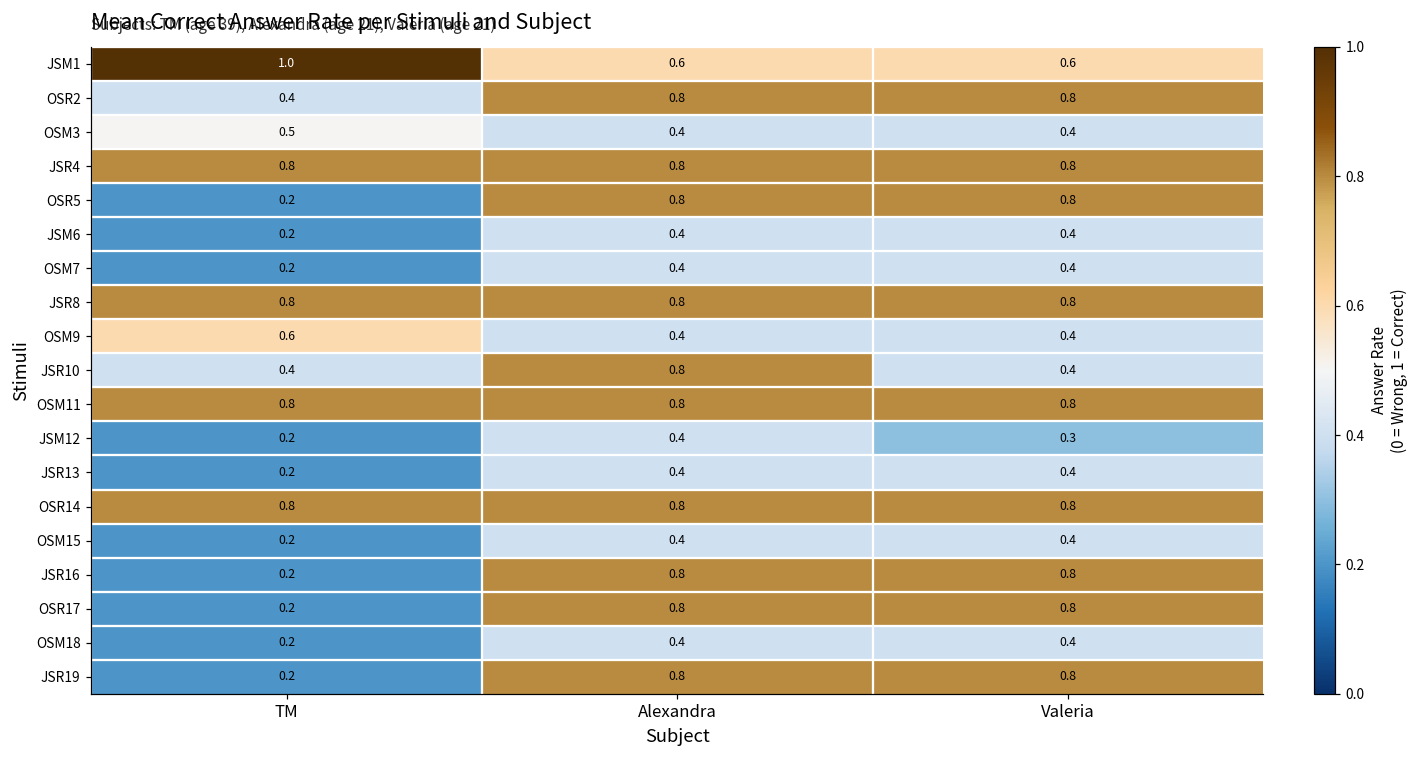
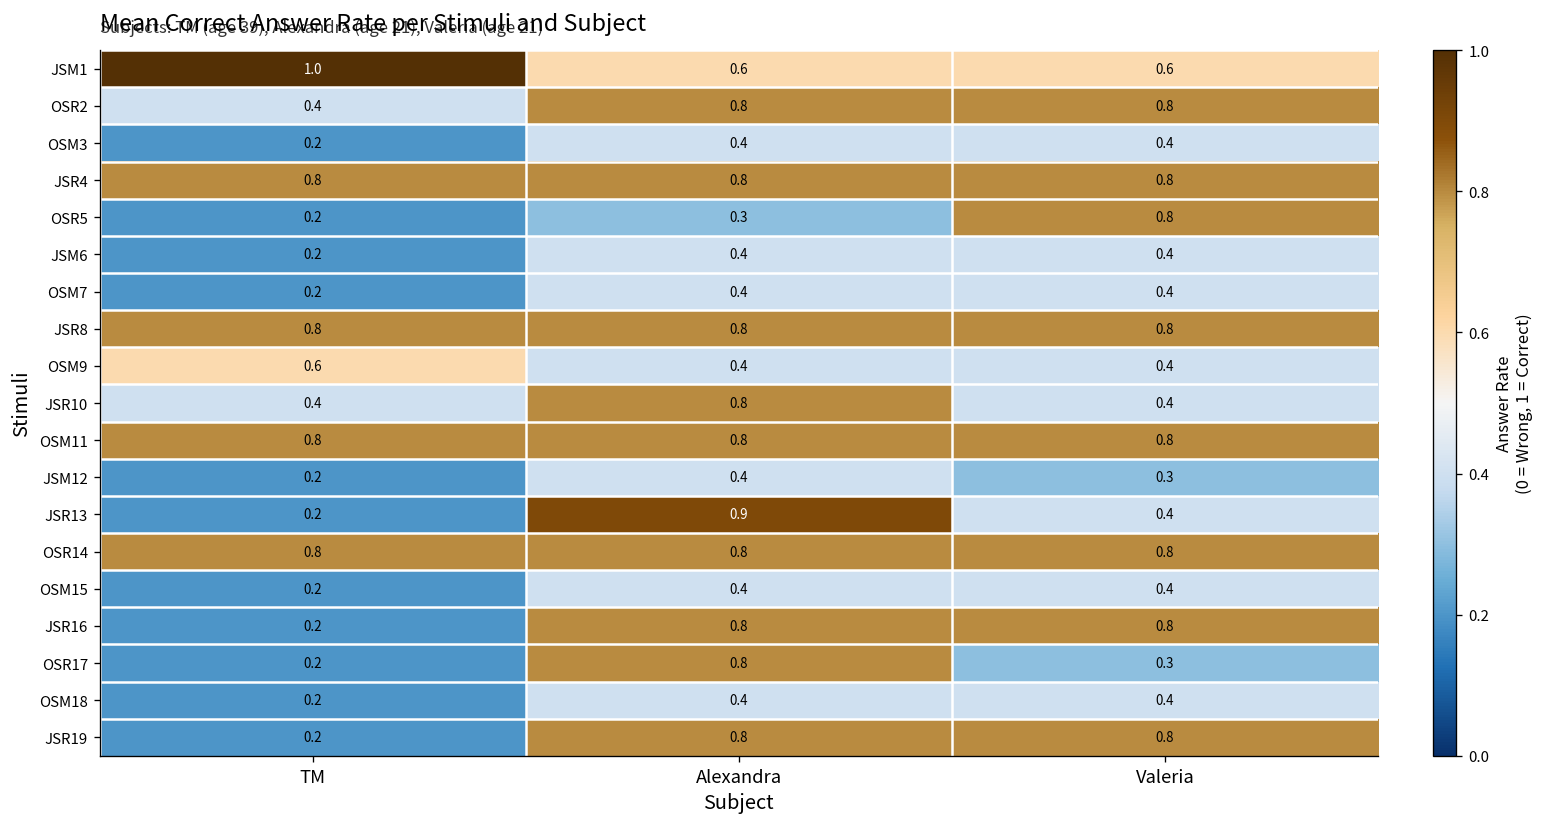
  {
    "JSM1": {
      "TM": 1.0,
      "Alexandra": 0.6,
      "Valeria": 0.6
    },
    "OSR2": {
      "TM": 0.4,
      "Alexandra": 0.8,
      "Valeria": 0.8
    },
    "OSM3": {
-     "TM": 0.5,
+     "TM": 0.2,
      "Alexandra": 0.4,
      "Valeria": 0.4
    },
    "JSR4": {
      "TM": 0.8,
      "Alexandra": 0.8,
      "Valeria": 0.8
    },
    "OSR5": {
      "TM": 0.2,
-     "Alexandra": 0.8,
+     "Alexandra": 0.3,
      "Valeria": 0.8
    },
    "JSM6": {
      "TM": 0.2,
      "Alexandra": 0.4,
      "Valeria": 0.4
    },
    "OSM7": {
      "TM": 0.2,
      "Alexandra": 0.4,
      "Valeria": 0.4
    },
    "JSR8": {
      "TM": 0.8,
      "Alexandra": 0.8,
      "Valeria": 0.8
    },
    "OSM9": {
      "TM": 0.6,
      "Alexandra": 0.4,
      "Valeria": 0.4
    },
    "JSR10": {
      "TM": 0.4,
      "Alexandra": 0.8,
      "Valeria": 0.4
    },
    "OSM11": {
      "TM": 0.8,
      "Alexandra": 0.8,
      "Valeria": 0.8
    },
    "JSM12": {
      "TM": 0.2,
      "Alexandra": 0.4,
      "Valeria": 0.3
    },
    "JSR13": {
      "TM": 0.2,
-     "Alexandra": 0.4,
+     "Alexandra": 0.9,
      "Valeria": 0.4
    },
    "OSR14": {
      "TM": 0.8,
      "Alexandra": 0.8,
      "Valeria": 0.8
    },
    "OSM15": {
      "TM": 0.2,
      "Alexandra": 0.4,
      "Valeria": 0.4
    },
    "JSR16": {
      "TM": 0.2,
      "Alexandra": 0.8,
      "Valeria": 0.8
    },
    "OSR17": {
      "TM": 0.2,
      "Alexandra": 0.8,
-     "Valeria": 0.8
+     "Valeria": 0.3
    },
    "OSM18": {
      "TM": 0.2,
      "Alexandra": 0.4,
      "Valeria": 0.4
    },
    "JSR19": {
      "TM": 0.2,
      "Alexandra": 0.8,
      "Valeria": 0.8
    }
  }
